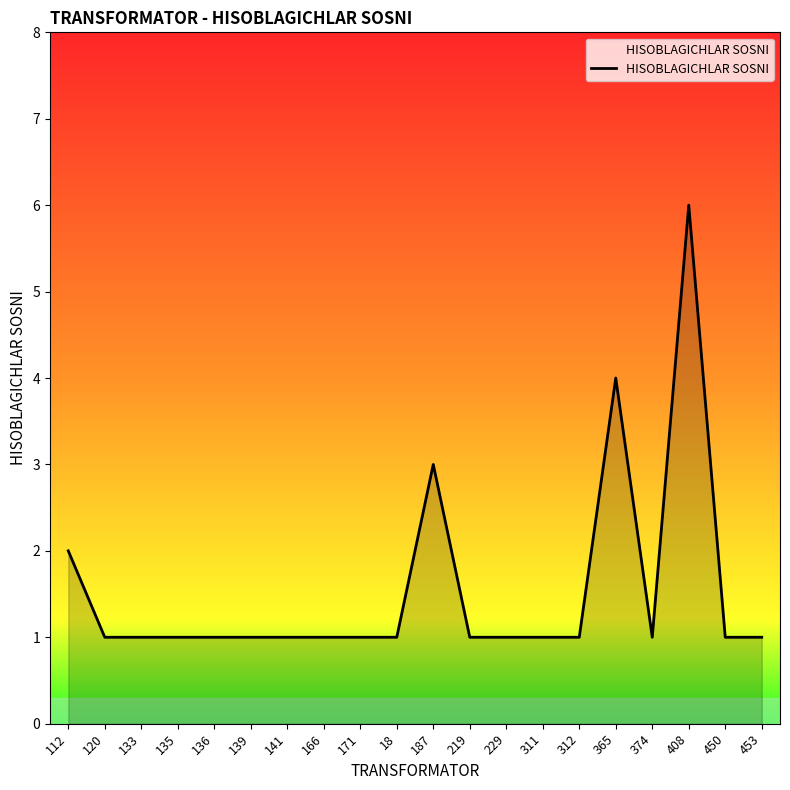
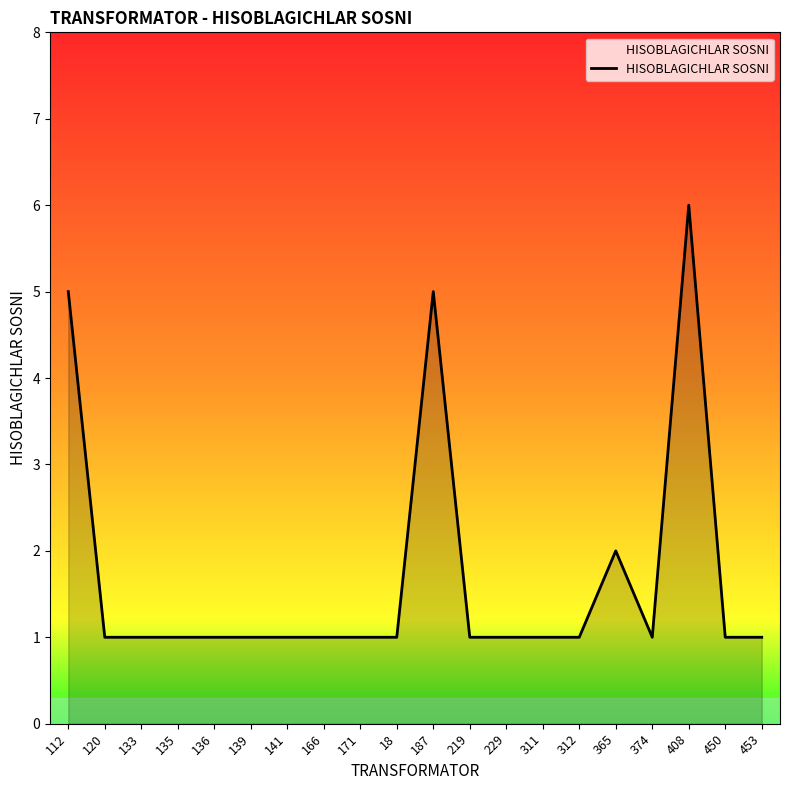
  {
-   "112": 2,
+   "112": 5,
    "120": 1,
    "133": 1,
    "135": 1,
    "136": 1,
    "139": 1,
    "141": 1,
    "166": 1,
    "171": 1,
    "18": 1,
-   "187": 3,
+   "187": 5,
    "219": 1,
    "229": 1,
    "311": 1,
    "312": 1,
-   "365": 4,
+   "365": 2,
    "374": 1,
    "408": 6,
    "450": 1,
    "453": 1
  }
